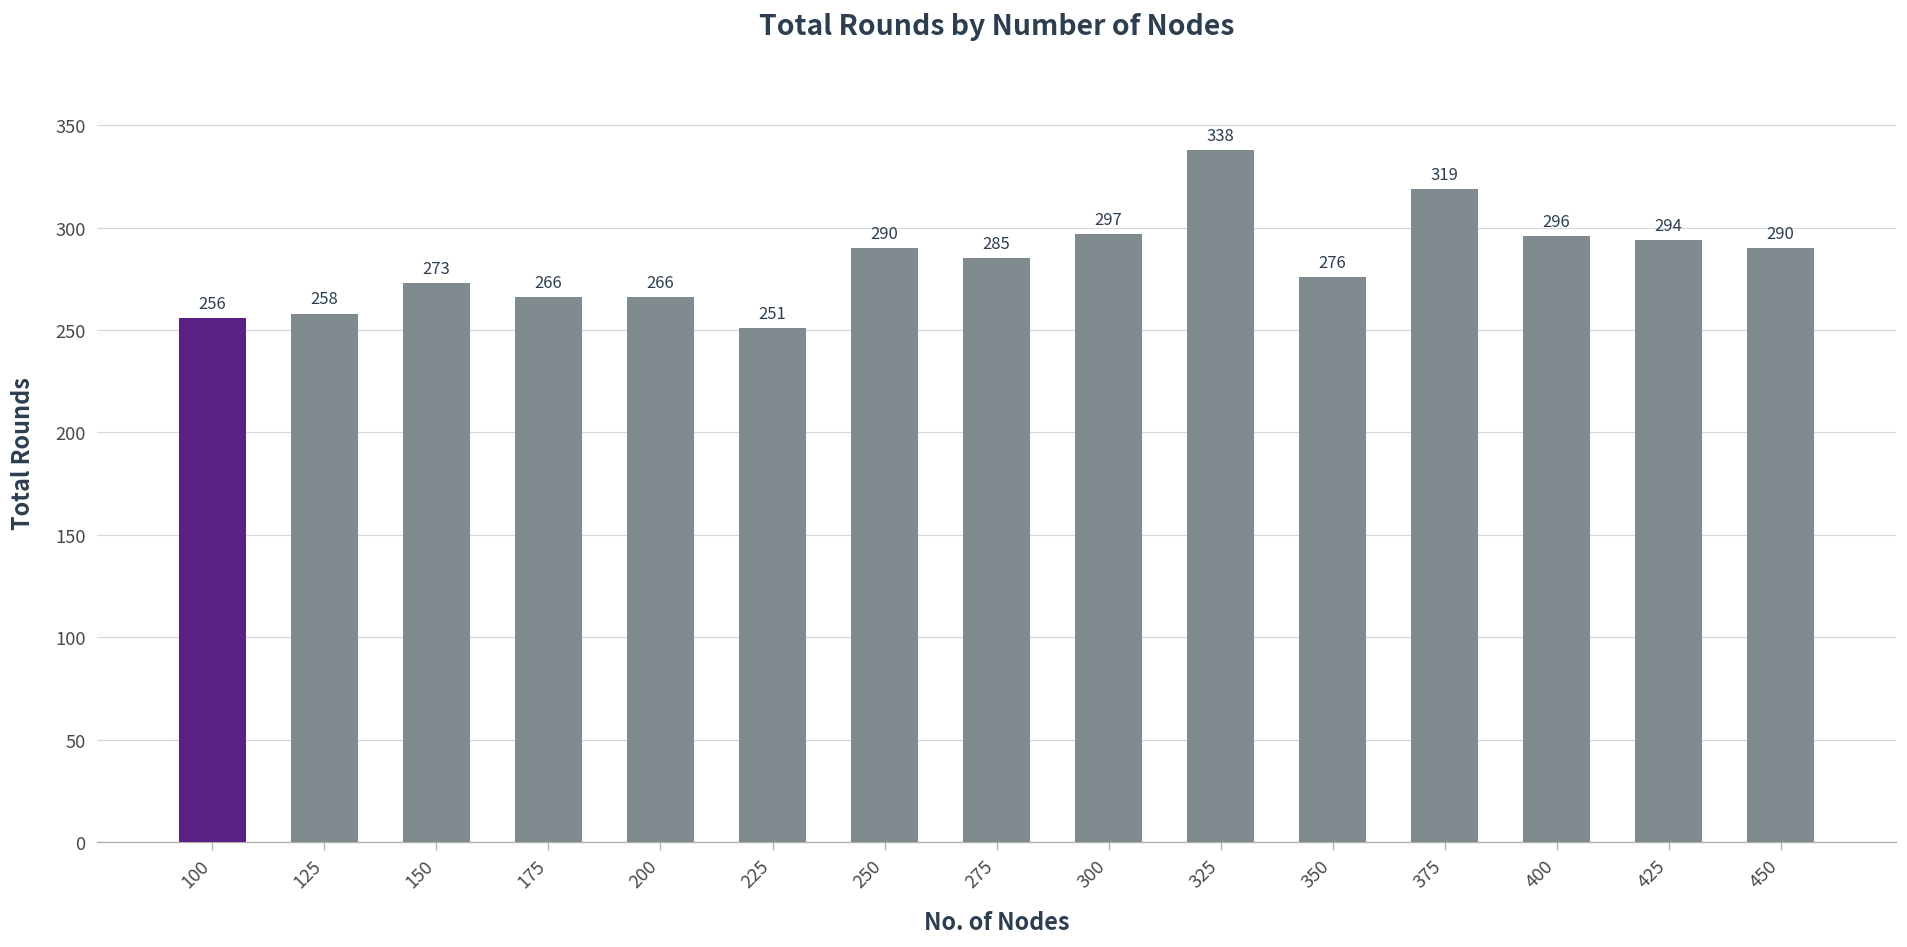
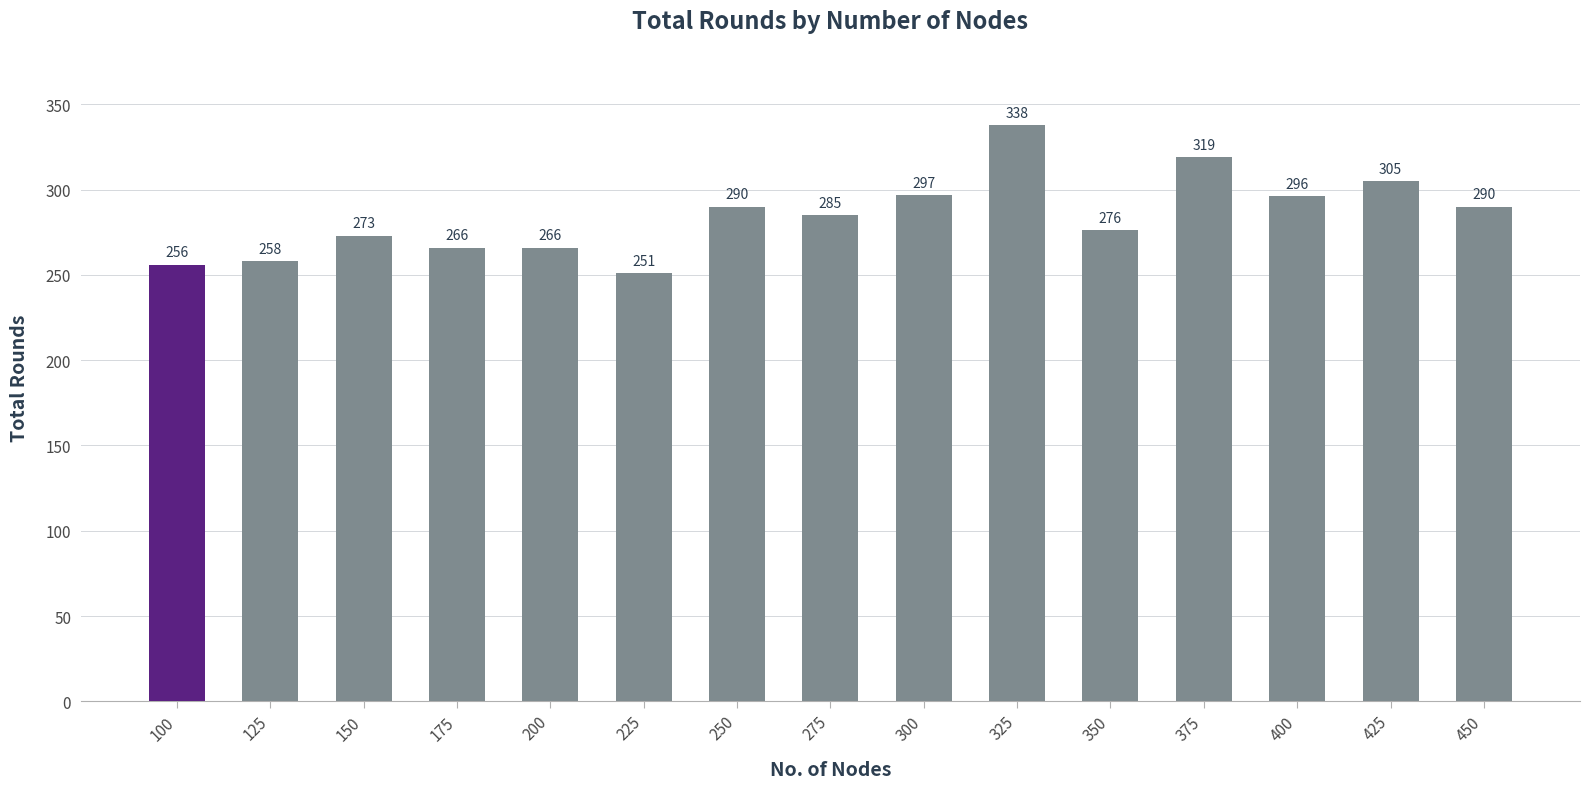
  {
    "100": 256,
    "125": 258,
    "150": 273,
    "175": 266,
    "200": 266,
    "225": 251,
    "250": 290,
    "275": 285,
    "300": 297,
    "325": 338,
    "350": 276,
    "375": 319,
    "400": 296,
-   "425": 294,
+   "425": 305,
    "450": 290
  }
